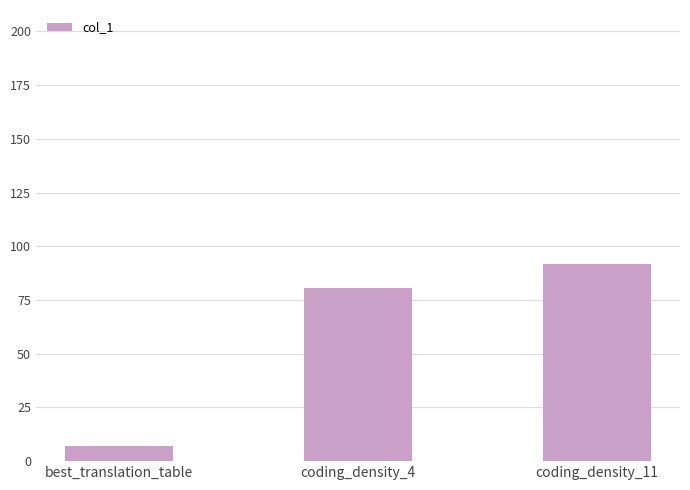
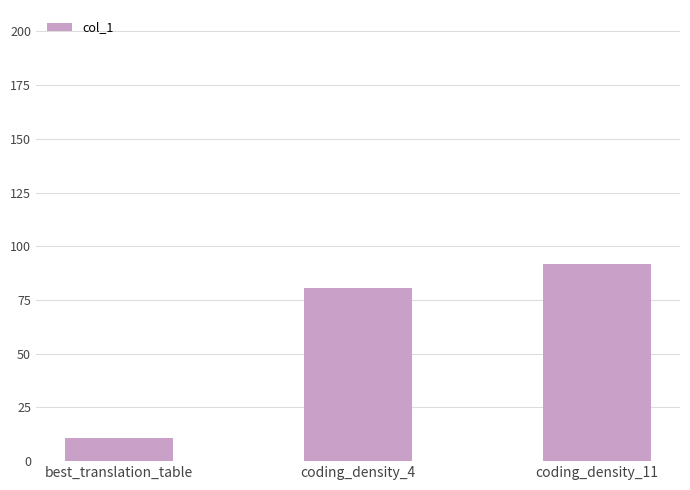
  {
-   "best_translation_table": 7,
+   "best_translation_table": 11,
    "coding_density_4": 81,
    "coding_density_11": 92
  }
